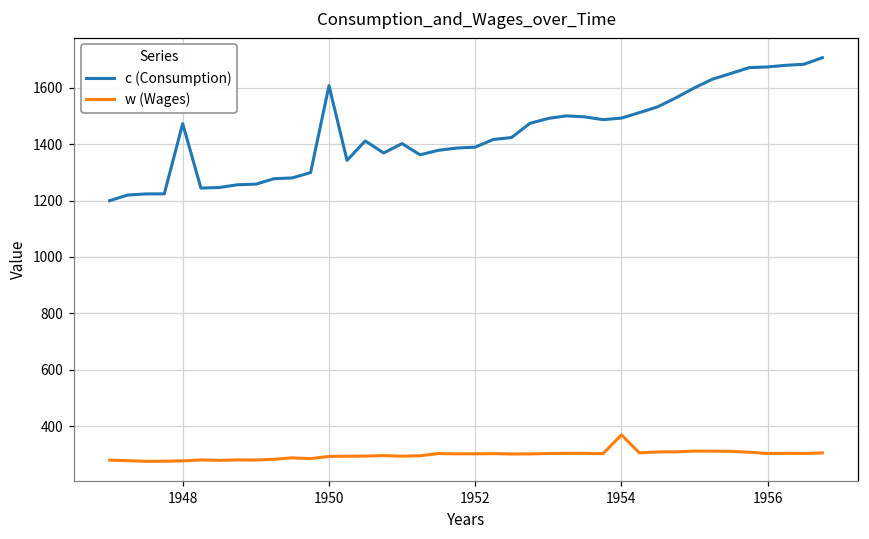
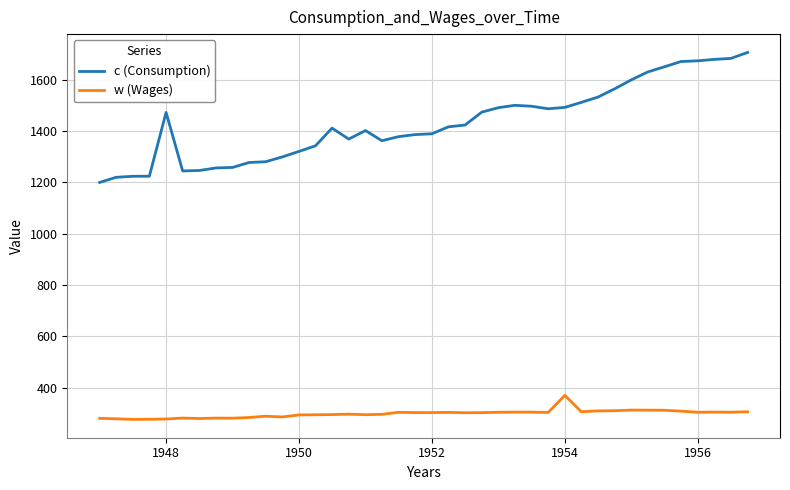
  {
    "c (Consumption)": {
      "1948": 1470,
-     "1950": 1610,
+     "1950": 1320,
      "1952": 1390,
      "1954": 1490,
      "1956": 1670
    },
    "w (Wages)": {
      "1948": 280,
      "1950": 290,
      "1952": 300,
      "1954": 370,
      "1956": 300
    }
  }
